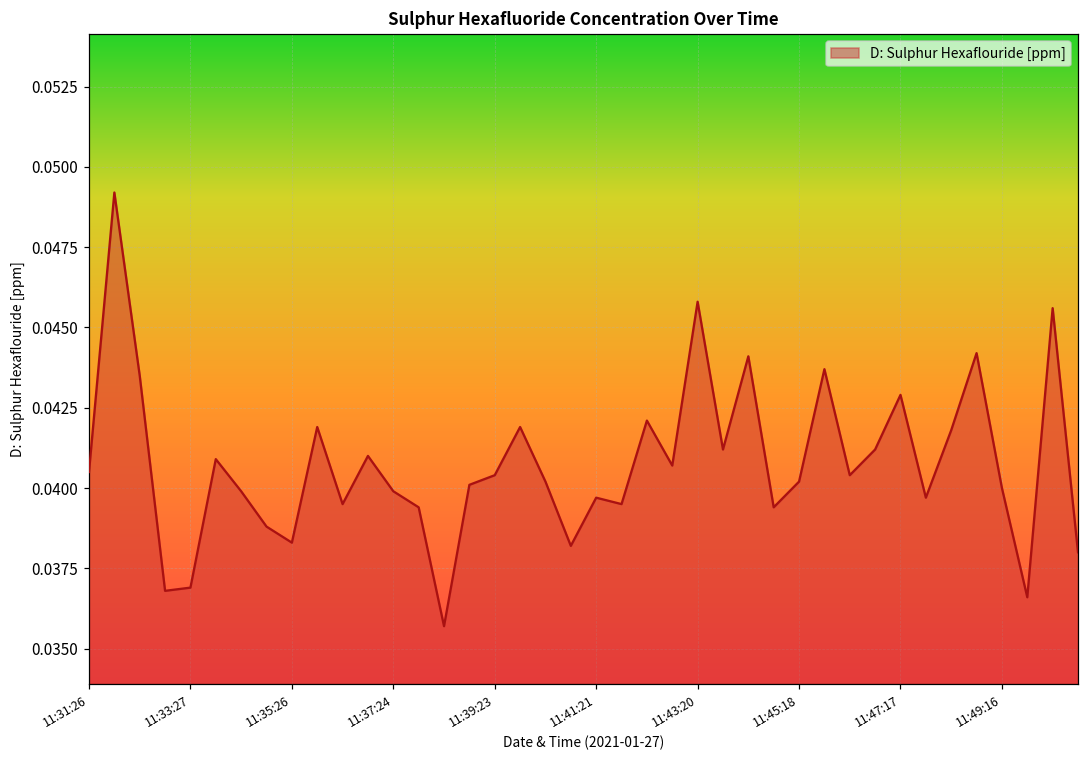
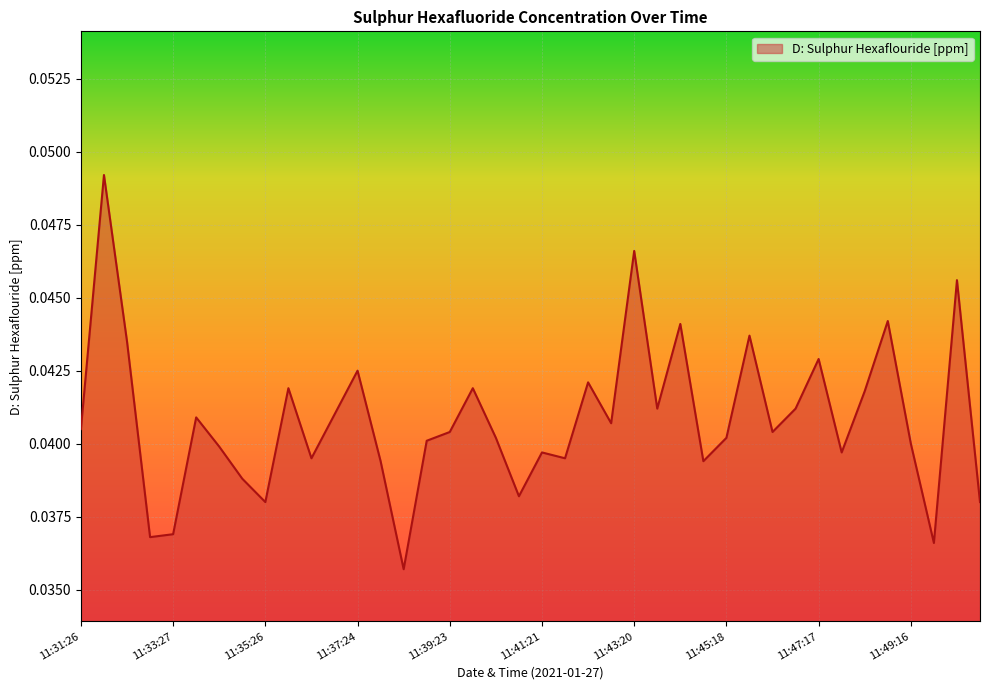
  {
    "11:31:26": 0.0405,
    "11:33:27": 0.0369,
-   "11:35:26": 0.0383,
-   "11:37:24": 0.0399,
+   "11:35:26": 0.0380,
+   "11:37:24": 0.0425,
    "11:39:23": 0.0404,
    "11:41:21": 0.0397,
-   "11:43:20": 0.0458,
+   "11:43:20": 0.0466,
    "11:45:18": 0.0402,
    "11:47:17": 0.0429,
    "11:49:16": 0.0400
  }
